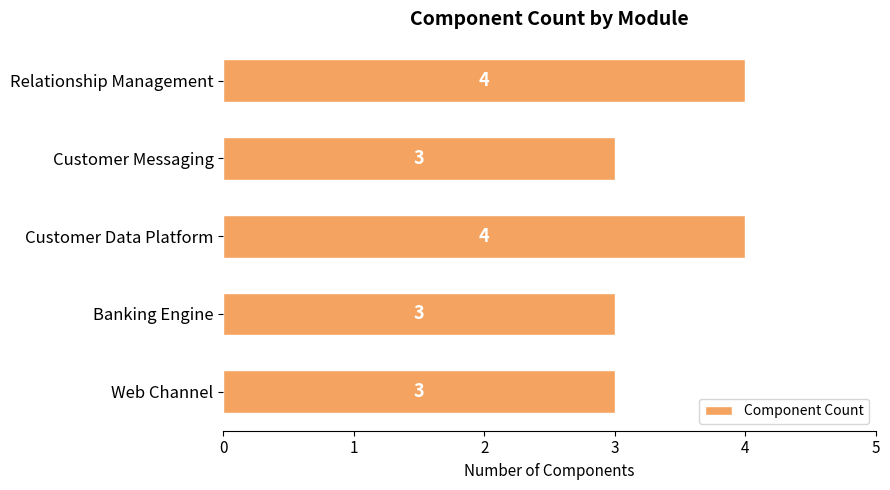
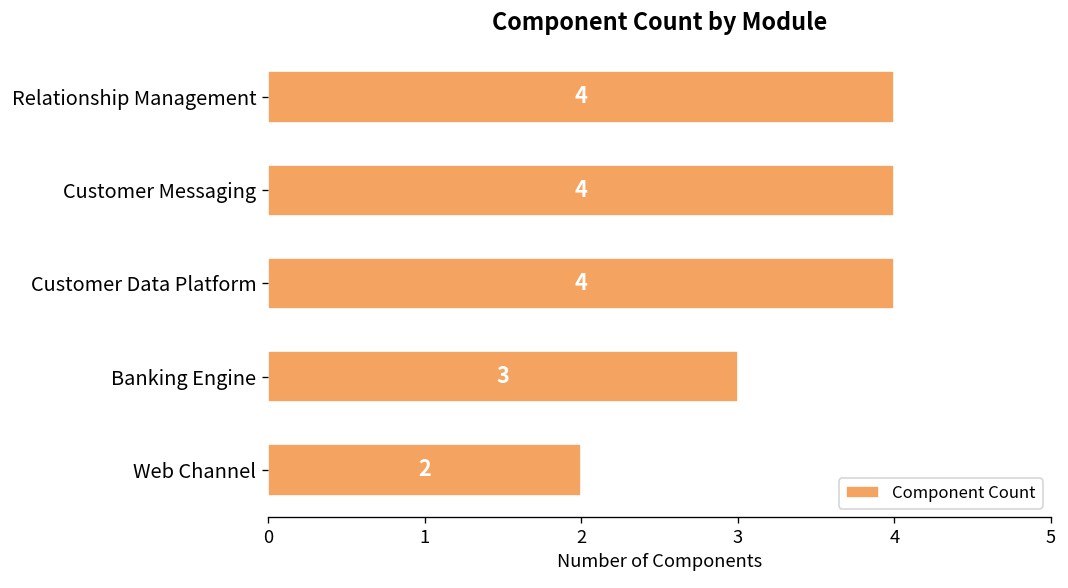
  {
    "Relationship Management": 4,
-   "Customer Messaging": 3,
+   "Customer Messaging": 4,
    "Customer Data Platform": 4,
    "Banking Engine": 3,
-   "Web Channel": 3
+   "Web Channel": 2
  }
